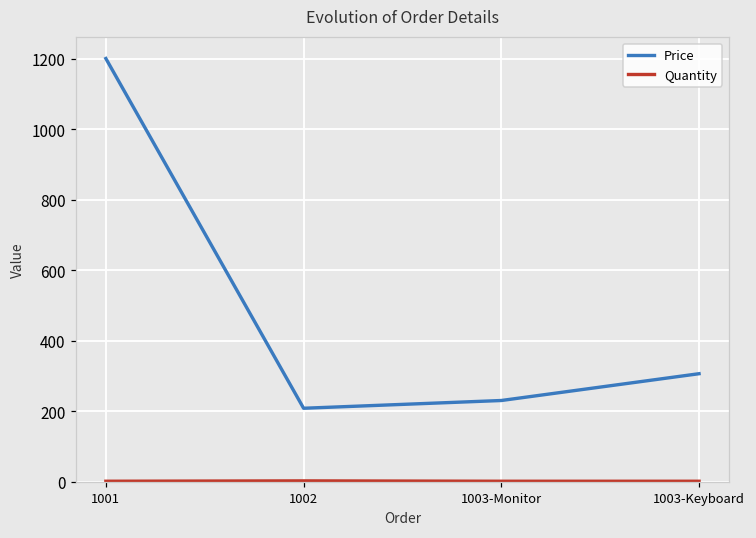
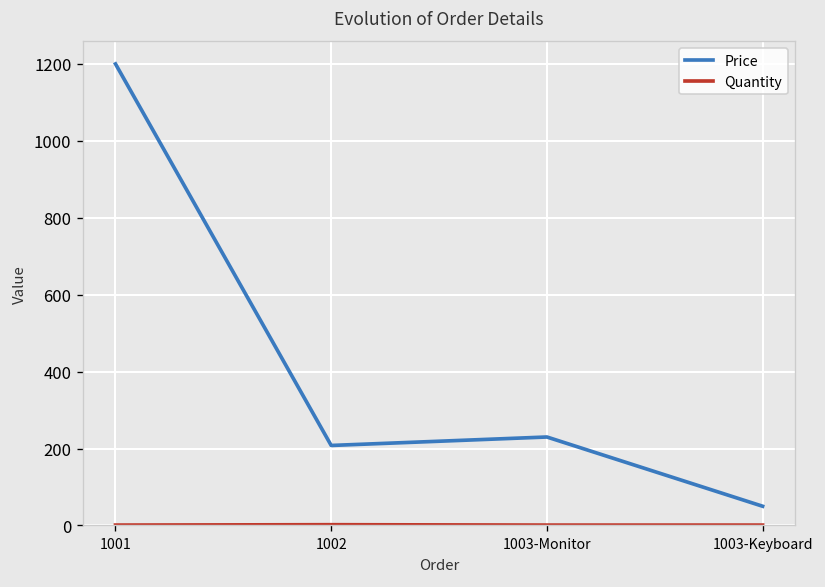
  {
    "Price": {
      "1001": 1200,
      "1002": 210,
      "1003-Monitor": 230,
-     "1003-Keyboard": 310
+     "1003-Keyboard": 50
    },
    "Quantity": {
      "1001": 0,
      "1002": 0,
      "1003-Monitor": 0,
      "1003-Keyboard": 0
    }
  }
